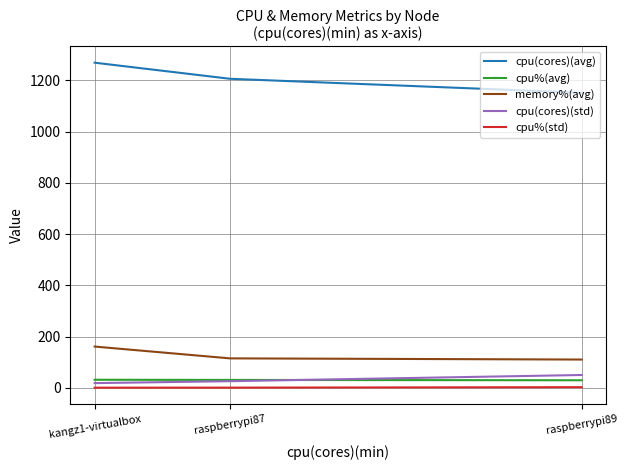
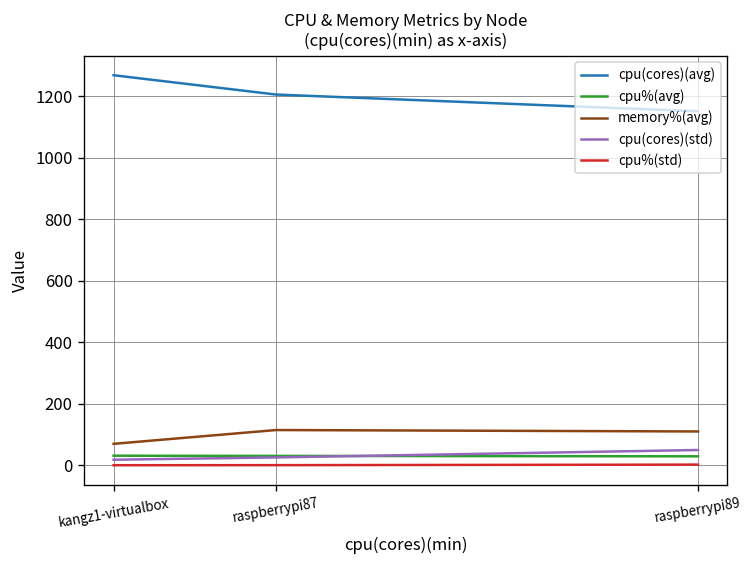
  {
    "cpu(cores)(avg)": {
      "kangz1-virtualbox": 1270,
      "raspberrypi87": 1210
    },
    "cpu%(avg)": {
      "kangz1-virtualbox": 30,
      "raspberrypi89": 30
    },
    "memory%(avg)": {
-     "kangz1-virtualbox": 160,
+     "kangz1-virtualbox": 70,
      "raspberrypi87": 110,
      "raspberrypi89": 110
    },
    "cpu(cores)(std)": {
      "kangz1-virtualbox": 20,
      "raspberrypi89": 50
    },
    "cpu%(std)": {
      "kangz1-virtualbox": 0,
      "raspberrypi87": 0,
      "raspberrypi89": 0
    }
  }
